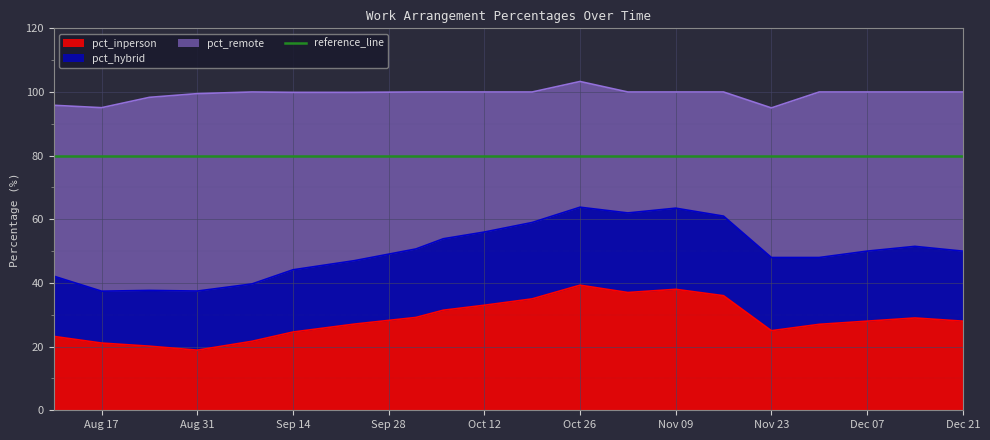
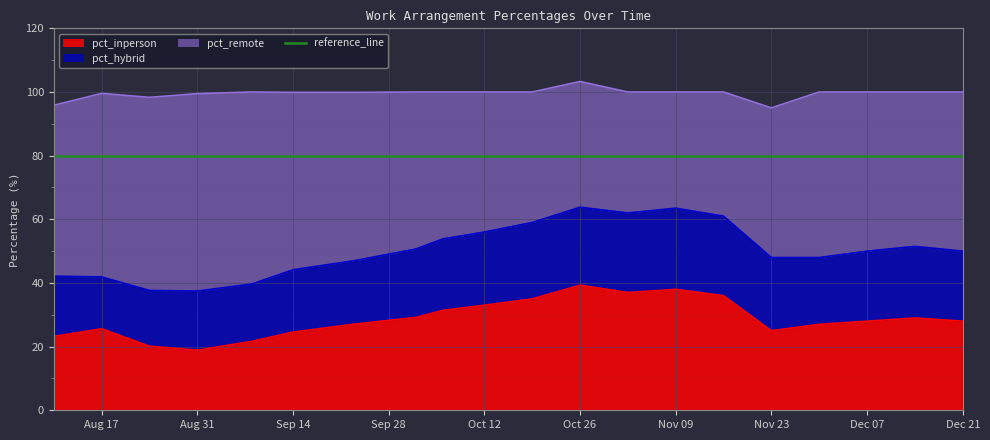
  {
    "pct_inperson": {
-     "Aug 17": 21,
+     "Aug 17": 26,
      "Aug 31": 19,
      "Sep 14": 25,
      "Oct 12": 33,
      "Oct 26": 39,
      "Nov 09": 38,
      "Nov 23": 25,
      "Dec 07": 28,
      "Dec 21": 28
    },
    "pct_hybrid": {
      "Aug 17": 16,
      "Aug 31": 19,
      "Sep 14": 20,
      "Oct 12": 23,
      "Oct 26": 25,
      "Nov 09": 26,
      "Nov 23": 23,
      "Dec 07": 22,
      "Dec 21": 22
    },
    "pct_remote": {
      "Aug 17": 58,
      "Aug 31": 62,
      "Sep 14": 56,
      "Oct 12": 44,
      "Oct 26": 40,
      "Nov 09": 37,
      "Nov 23": 47,
      "Dec 07": 50,
      "Dec 21": 50
    }
  }
